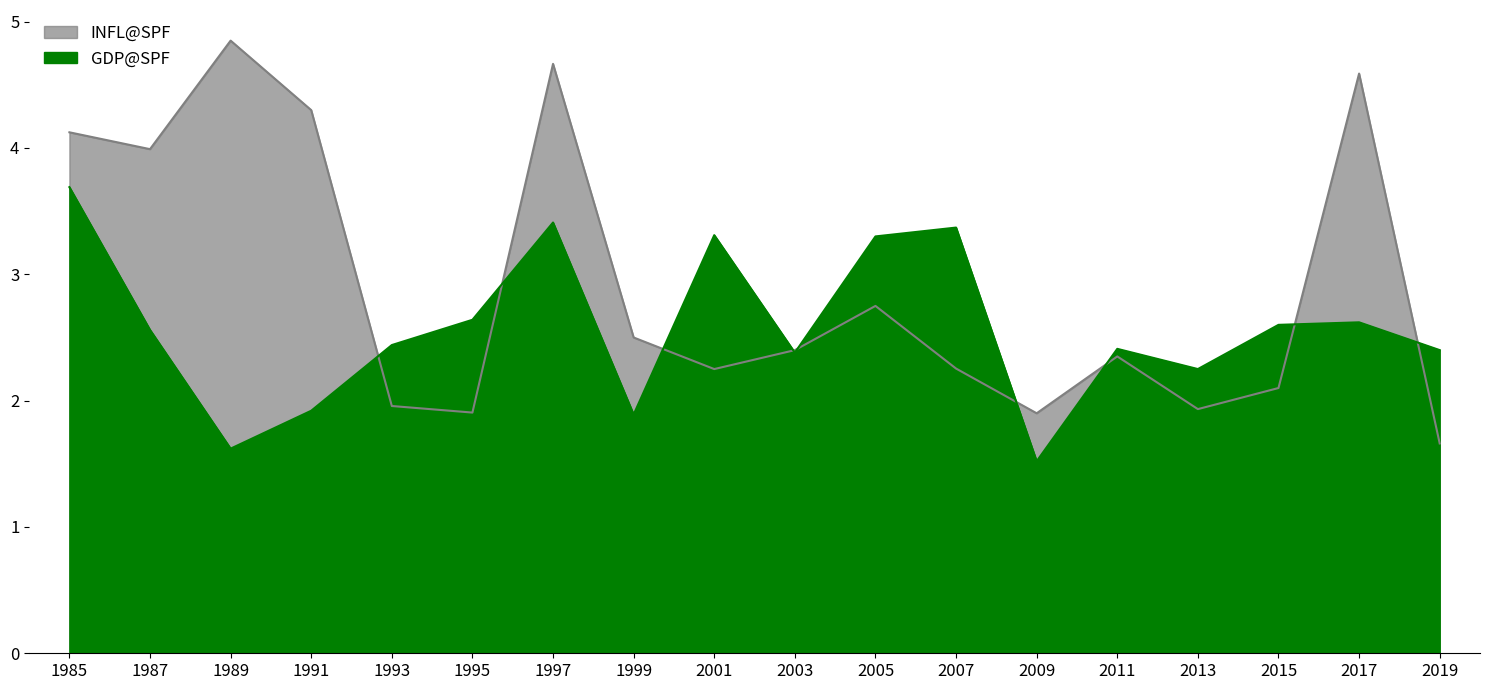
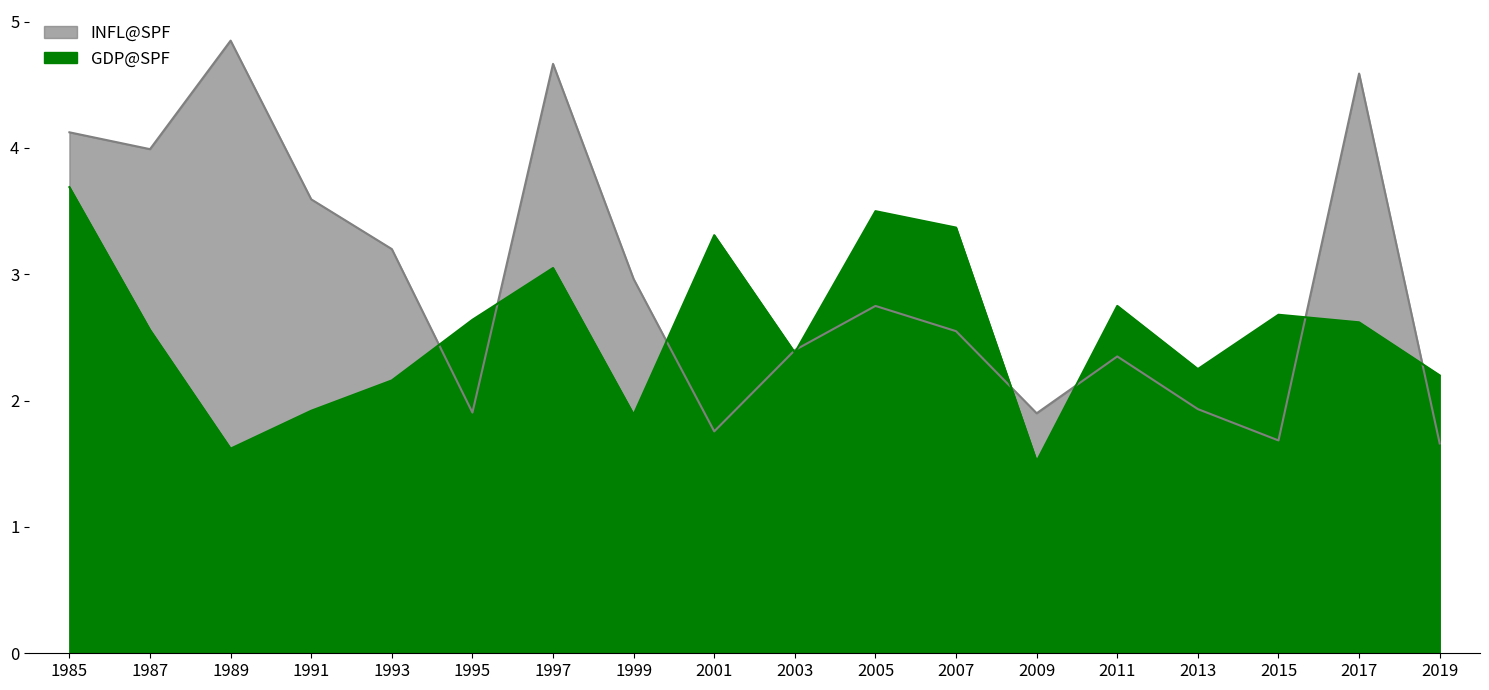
  {
    "INFL@SPF": {
      "1985": 4.12,
      "1987": 3.99,
      "1989": 4.85,
-     "1991": 4.30,
-     "1993": 1.96,
+     "1991": 3.59,
+     "1993": 3.20,
      "1995": 1.91,
      "1997": 4.67,
-     "1999": 2.50,
-     "2001": 2.25,
+     "1999": 2.96,
+     "2001": 1.76,
      "2005": 2.75,
-     "2007": 2.25,
+     "2007": 2.55,
      "2009": 1.90,
      "2011": 2.35,
      "2013": 1.93,
-     "2015": 2.10,
+     "2015": 1.68,
      "2017": 4.59,
      "2019": 1.66
    },
    "GDP@SPF": {
      "1985": 3.69,
      "1987": 2.56,
      "1989": 1.62,
      "1991": 1.92,
-     "1993": 2.44,
+     "1993": 2.16,
      "1995": 2.64,
-     "1997": 3.41,
+     "1997": 3.05,
      "1999": 1.89,
      "2001": 3.31,
-     "2005": 3.30,
+     "2005": 3.50,
      "2007": 3.37,
      "2009": 1.52,
-     "2011": 2.41,
+     "2011": 2.75,
      "2013": 2.25,
-     "2015": 2.60,
+     "2015": 2.68,
      "2017": 2.62,
-     "2019": 2.40
+     "2019": 2.20
    }
  }
